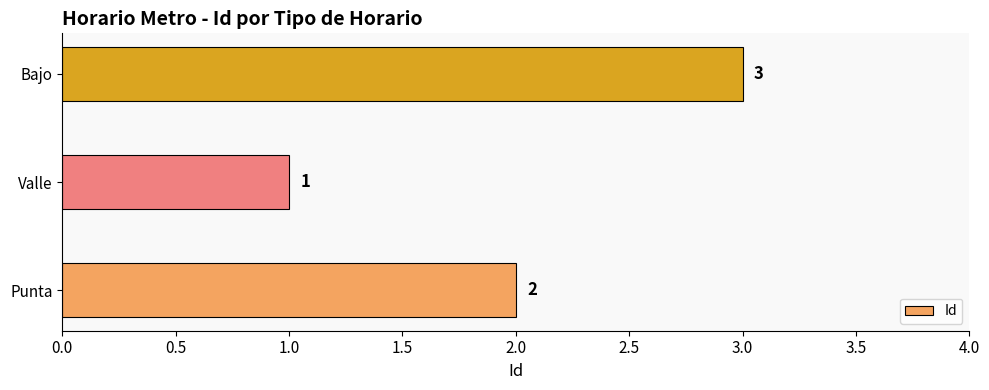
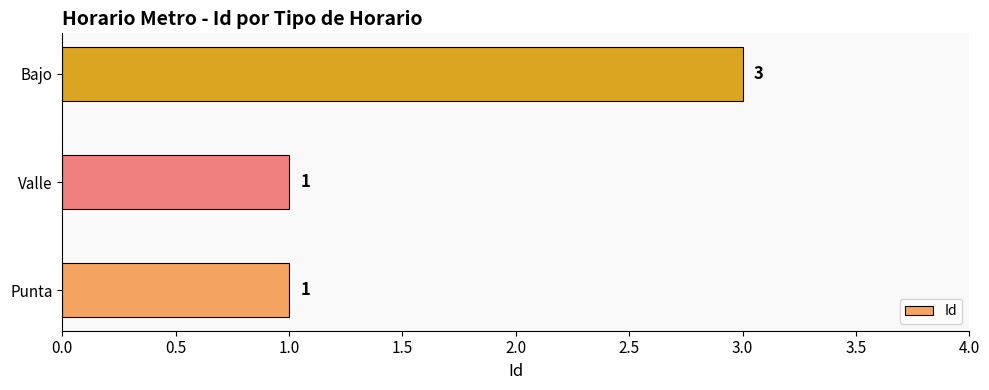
  {
    "Bajo": 3,
    "Valle": 1,
-   "Punta": 2
+   "Punta": 1
  }
